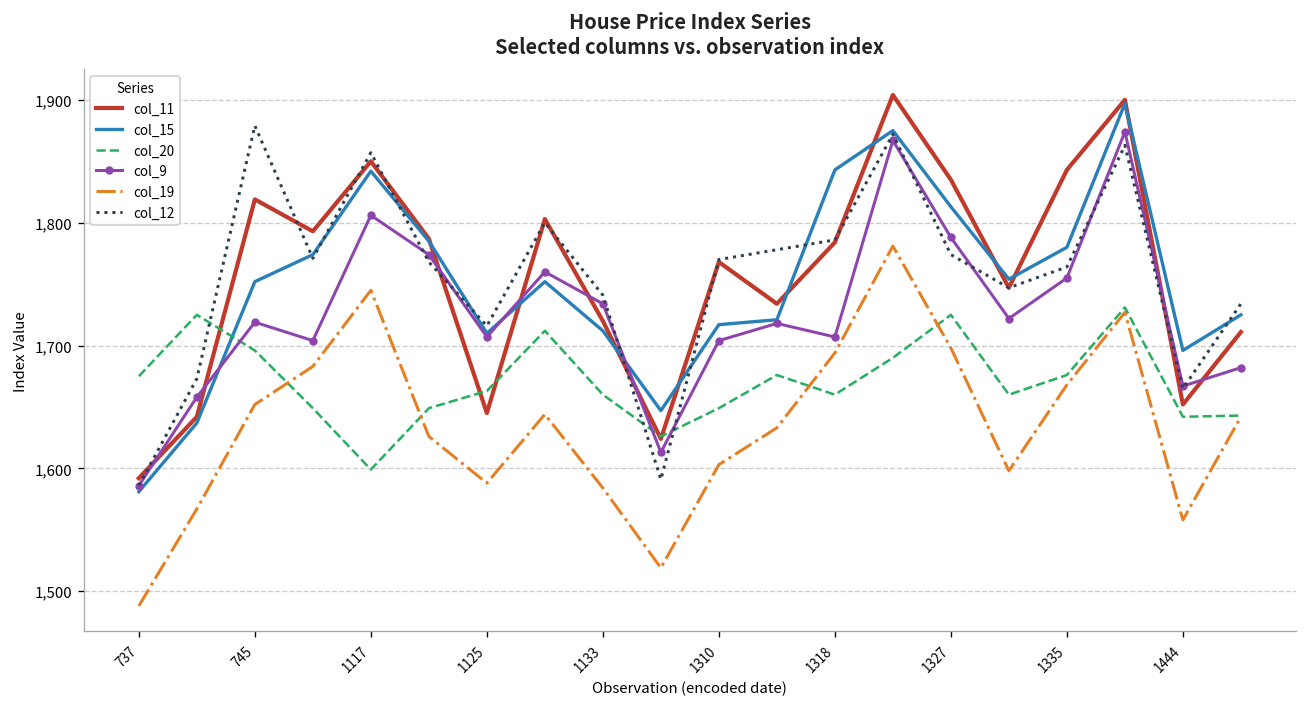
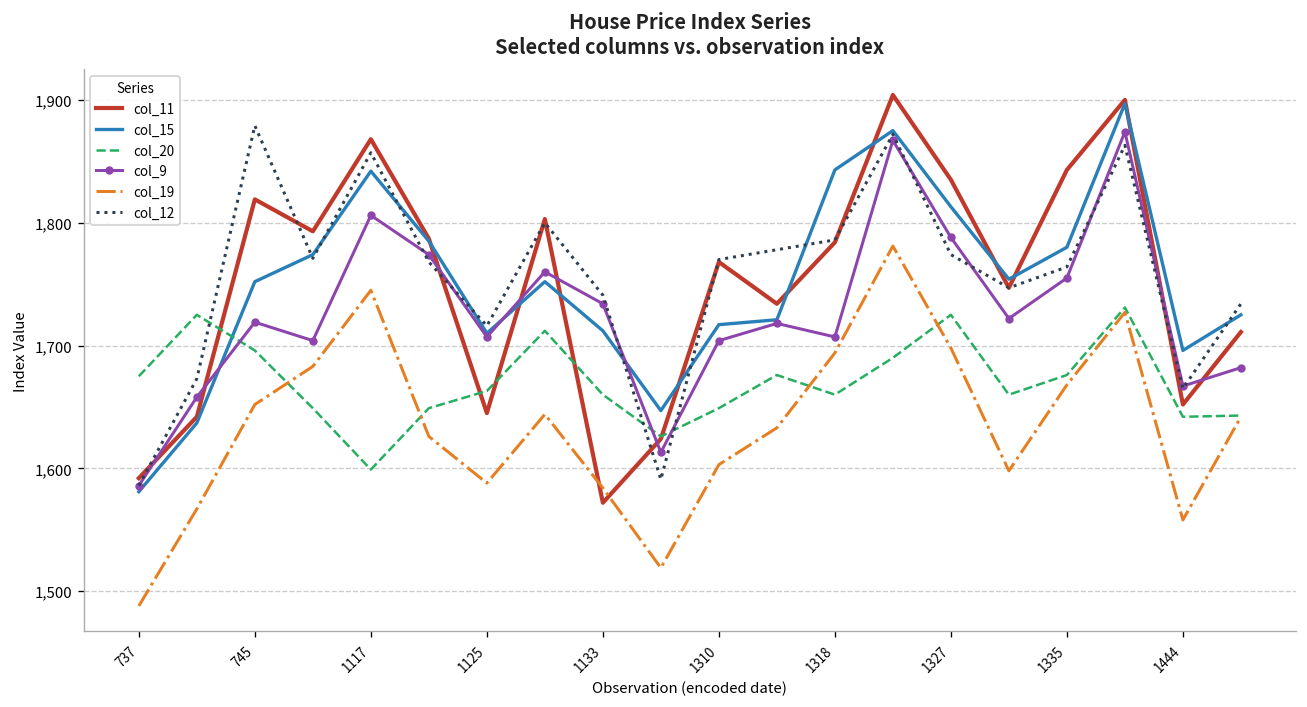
  {
    "col_11": {
      "737": "1,592",
      "745": "1,819",
-     "1117": "1,850",
+     "1117": "1,868",
      "1125": "1,645",
-     "1133": "1,720",
+     "1133": "1,572",
      "1327": "1,835",
      "1335": "1,843",
      "1444": "1,652"
    },
    "col_15": {
      "737": "1,581",
      "745": "1,752",
      "1117": "1,842",
      "1125": "1,710",
      "1133": "1,712",
      "1310": "1,717",
      "1318": "1,843",
      "1327": "1,813",
      "1335": "1,780",
      "1444": "1,696"
    },
    "col_20": {
      "737": "1,675",
      "745": "1,696",
      "1117": "1,599",
      "1125": "1,663",
      "1133": "1,660",
      "1310": "1,649",
      "1318": "1,660",
      "1327": "1,725",
      "1335": "1,676",
      "1444": "1,642"
    },
    "col_9": {
      "745": "1,719",
      "1117": "1,806",
      "1125": "1,707",
      "1133": "1,734",
      "1310": "1,704",
      "1318": "1,707",
      "1327": "1,788",
      "1335": "1,755"
    },
    "col_19": {
      "737": "1,488",
      "745": "1,652",
      "1117": "1,745",
      "1125": "1,588",
      "1133": "1,584",
      "1310": "1,603",
      "1318": "1,694",
      "1327": "1,698",
      "1335": "1,668",
      "1444": "1,558"
    },
    "col_12": {
      "745": "1,879",
      "1117": "1,857",
      "1125": "1,716",
      "1133": "1,741",
      "1327": "1,774",
      "1335": "1,764"
    }
  }
